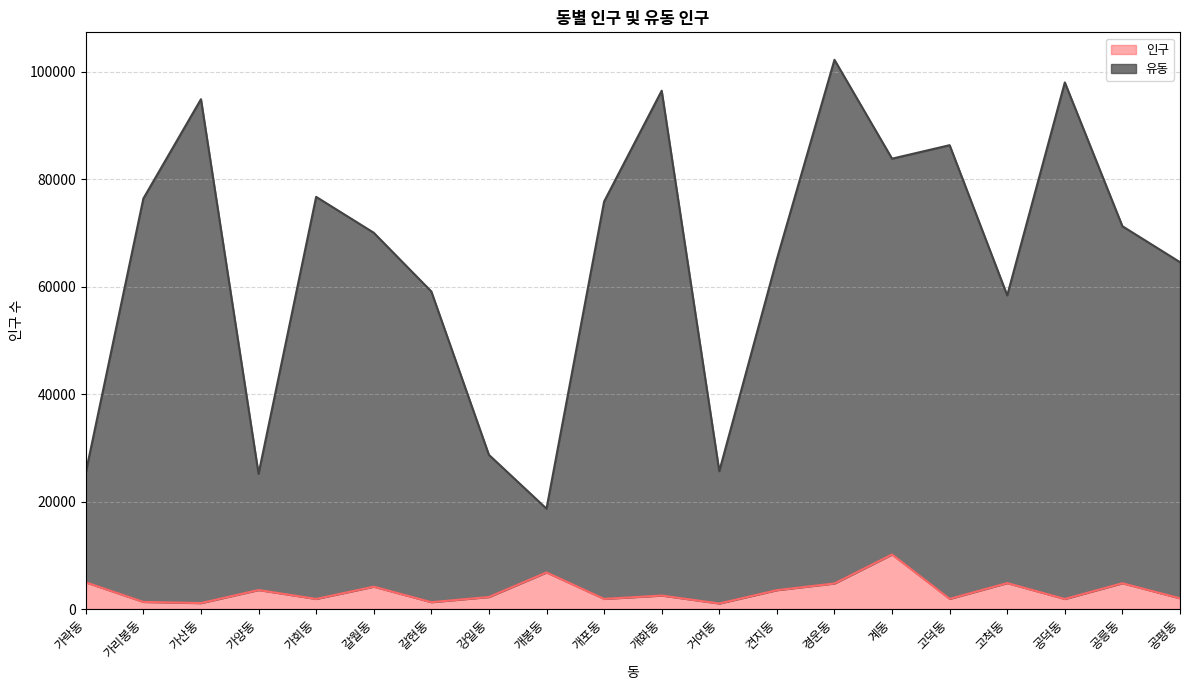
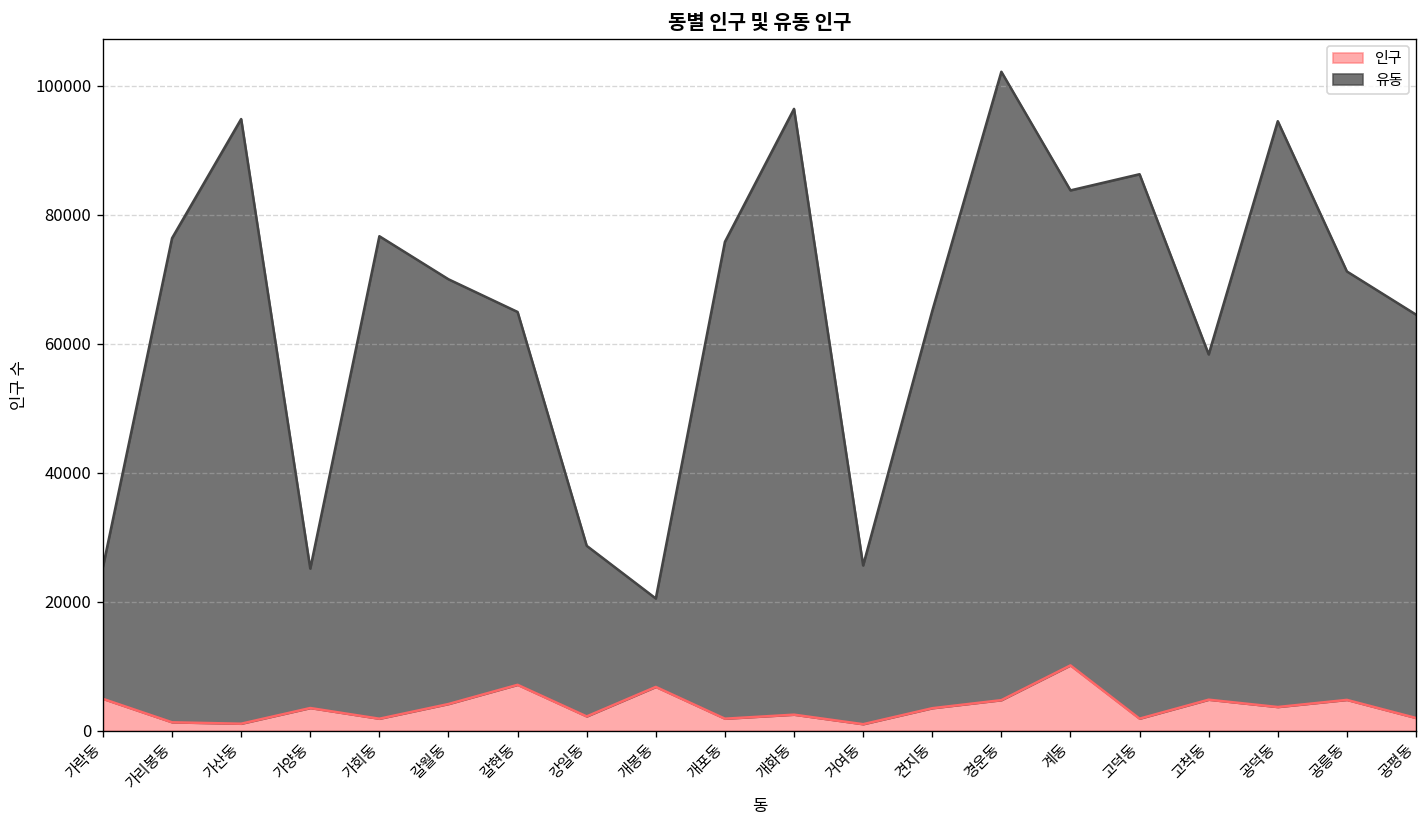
  {
    "인구": {
      "가락동": 5000,
      "가리봉동": 1000,
      "가산동": 1000,
      "가양동": 4000,
      "가회동": 2000,
      "갈월동": 4000,
-     "갈현동": 1000,
+     "갈현동": 7000,
      "강일동": 2000,
      "개봉동": 7000,
      "개포동": 2000,
      "개화동": 3000,
      "거여동": 1000,
      "견지동": 4000,
      "경운동": 5000,
      "계동": 10000,
      "고덕동": 2000,
      "고척동": 5000,
-     "공덕동": 2000,
+     "공덕동": 4000,
      "공릉동": 5000,
      "공평동": 2000
    },
    "유동": {
      "가락동": 20000,
      "가리봉동": 75000,
      "가산동": 94000,
      "가양동": 22000,
      "가회동": 75000,
      "갈월동": 66000,
      "갈현동": 58000,
      "강일동": 26000,
-     "개봉동": 12000,
+     "개봉동": 14000,
      "개포동": 74000,
      "개화동": 94000,
      "거여동": 25000,
      "견지동": 62000,
      "경운동": 97000,
      "계동": 74000,
      "고덕동": 84000,
      "고척동": 54000,
-     "공덕동": 96000,
+     "공덕동": 91000,
      "공릉동": 66000,
      "공평동": 63000
    }
  }
